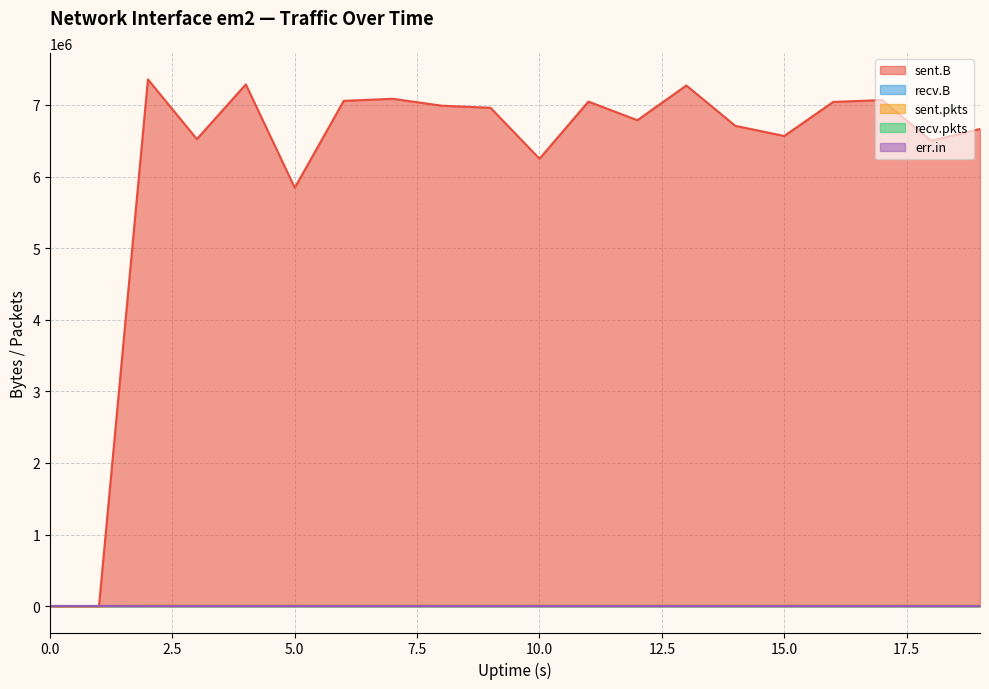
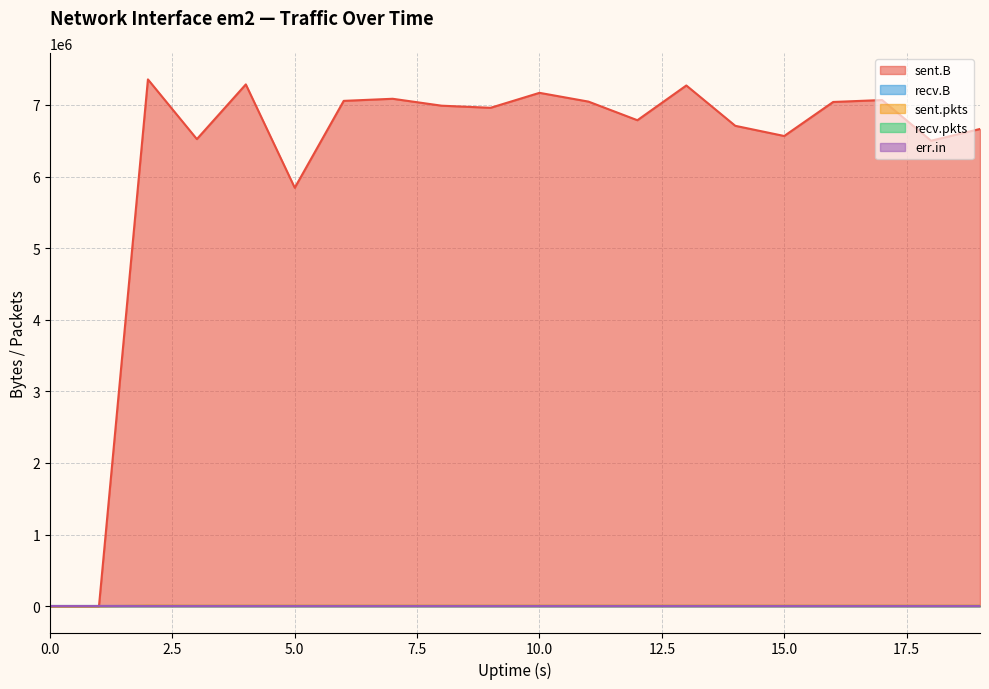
  {
    "sent.B": {
      "5.0": 5800000,
-     "10.0": 6200000,
+     "10.0": 7200000,
      "15.0": 6600000
    },
    "err.in": {
      "5.0": 0,
      "10.0": 0,
      "15.0": 0
    }
  }
